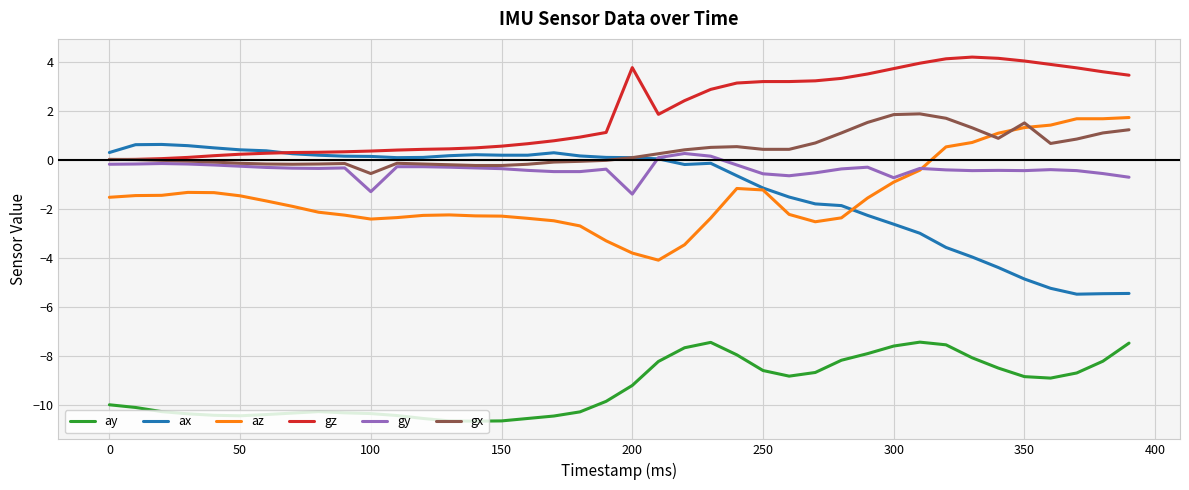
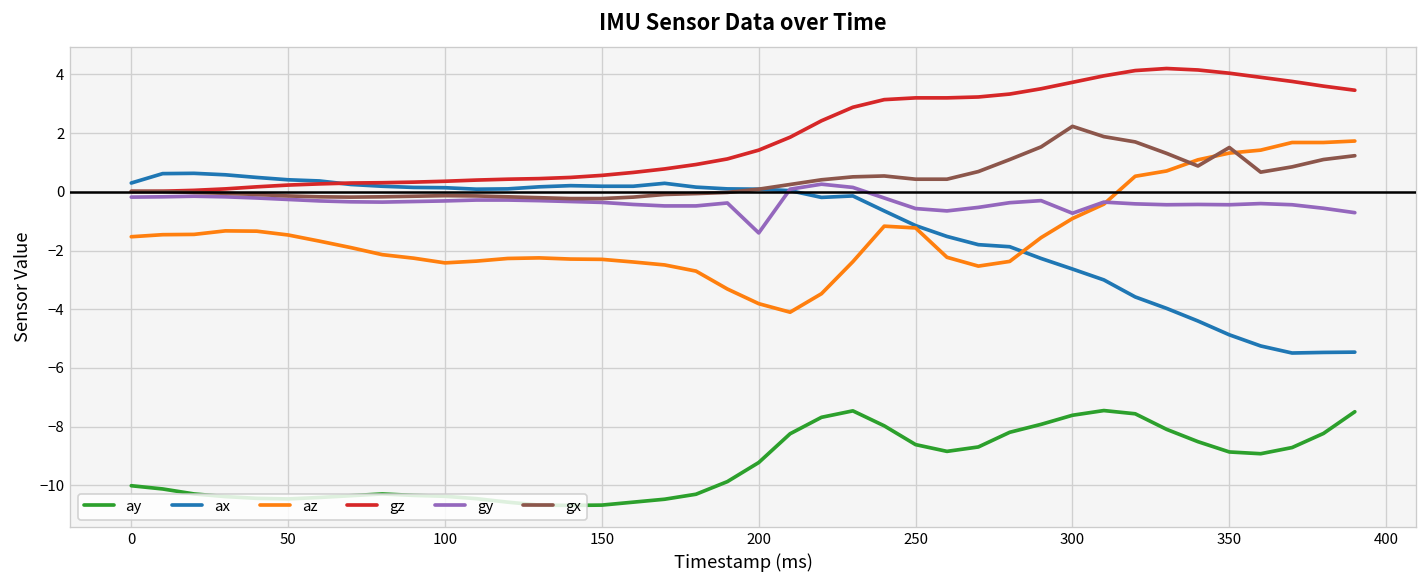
  {
    "ay": {
      "0": -10.0,
      "150": -10.7,
      "200": -9.2,
      "250": -8.6,
      "300": -7.6,
      "350": -8.9
    },
    "ax": {
      "0": 0.3,
      "50": 0.4,
      "100": 0.1,
      "150": 0.2,
      "300": -2.6,
      "350": -4.9
    },
    "az": {
      "0": -1.5,
      "50": -1.5,
      "100": -2.4,
      "150": -2.3,
      "200": -3.8,
      "300": -0.9,
      "350": 1.3
    },
    "gz": {
      "50": 0.2,
      "100": 0.4,
      "150": 0.6,
-     "200": 3.8,
+     "200": 1.4,
      "250": 3.2,
      "300": 3.7,
      "350": 4.0
    },
    "gy": {
      "0": -0.2,
      "50": -0.3,
-     "100": -1.3,
+     "100": -0.3,
      "150": -0.4,
      "200": -1.4,
      "250": -0.6,
      "300": -0.7,
      "350": -0.4
    },
    "gx": {
      "50": -0.1,
-     "100": -0.6,
+     "100": -0.1,
      "150": -0.2,
      "250": 0.4,
-     "300": 1.9,
+     "300": 2.2,
      "350": 1.5
    }
  }
